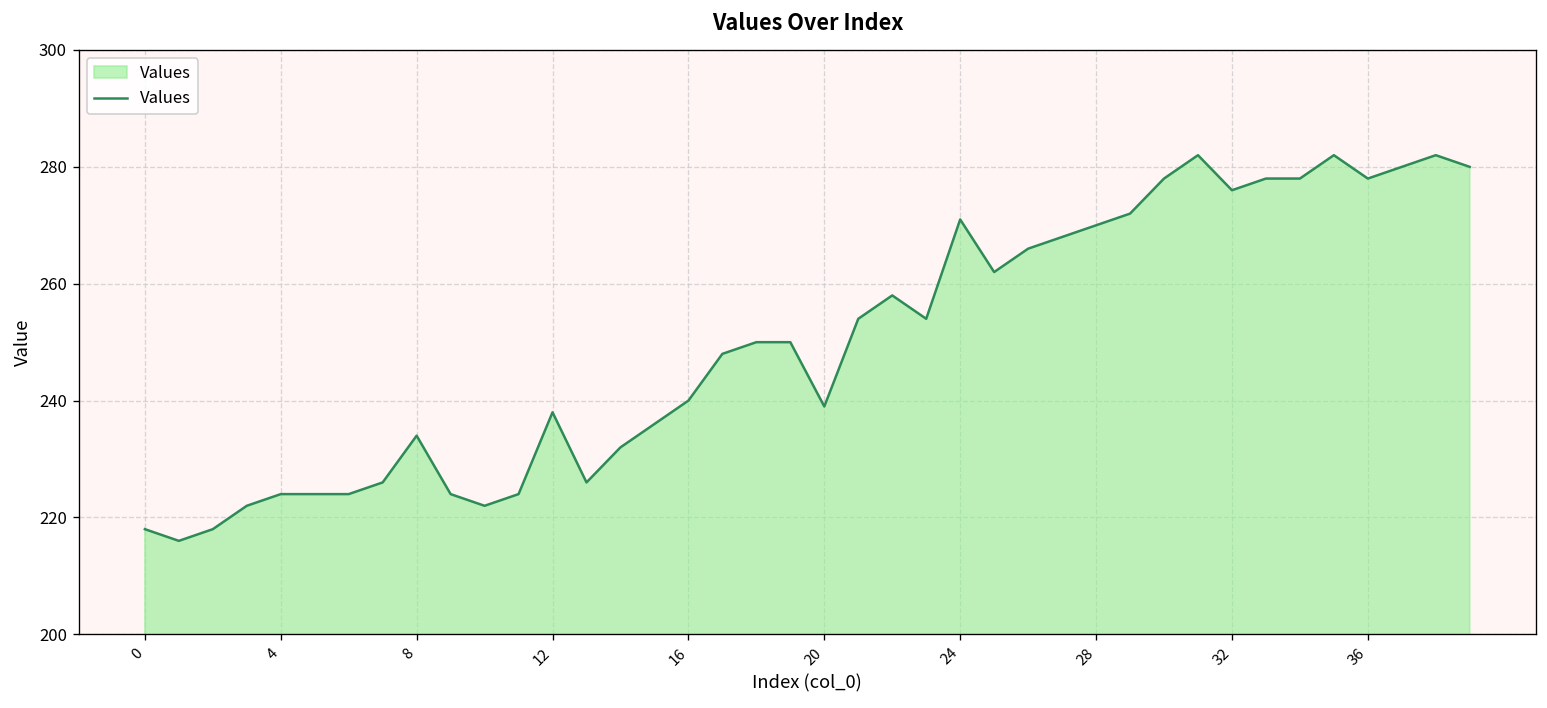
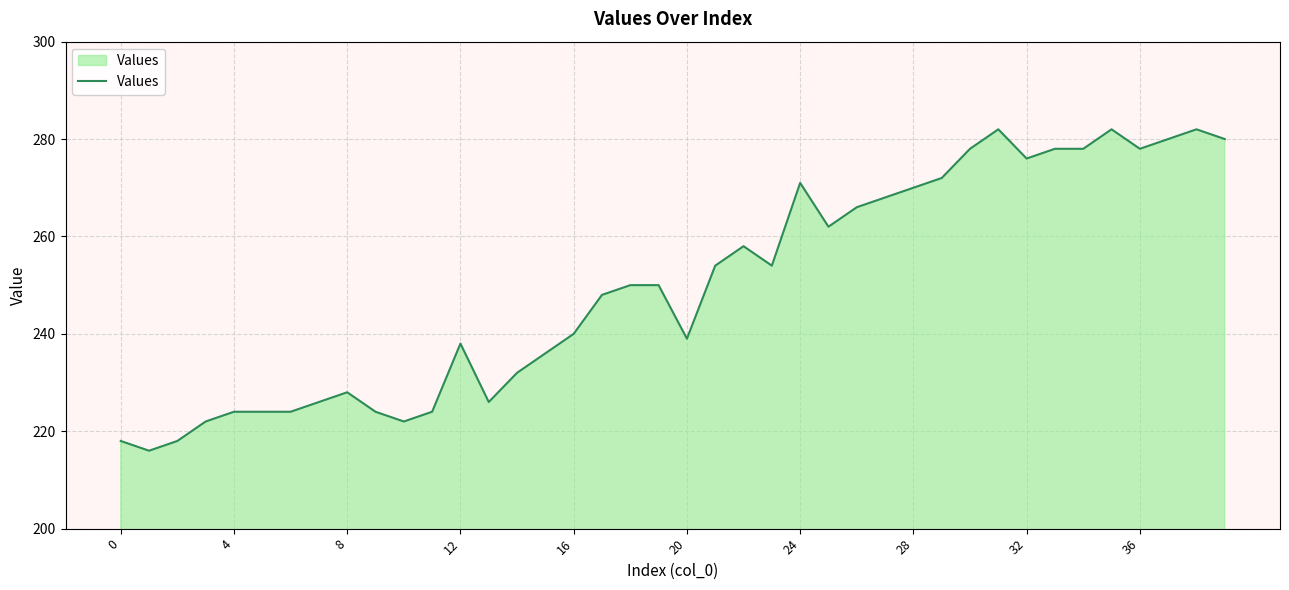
  {
    "0": 218,
    "4": 224,
-   "8": 234,
+   "8": 228,
    "12": 238,
    "16": 240,
    "20": 239,
    "24": 271,
    "28": 270,
    "32": 276,
    "36": 278
  }
